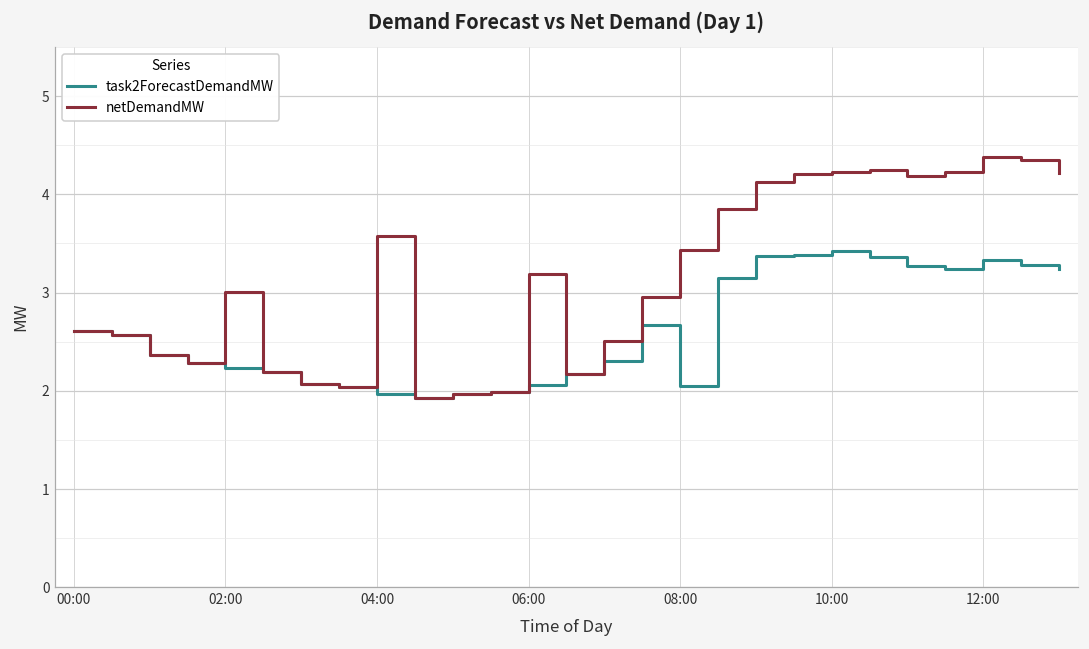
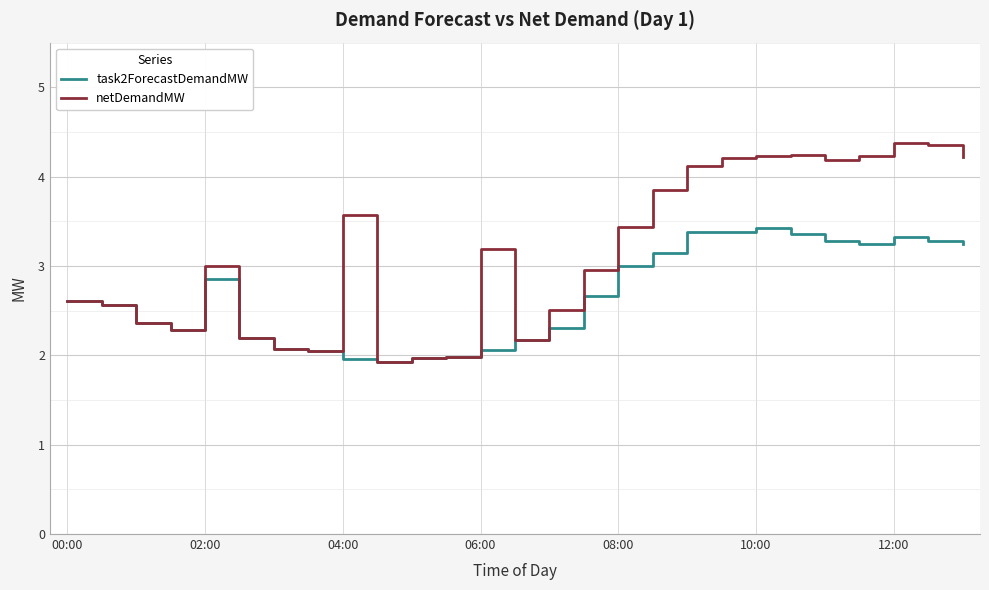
  {
    "task2ForecastDemandMW": {
-     "02:00": 2.2,
+     "02:00": 2.9,
      "04:00": 2.0,
      "06:00": 2.1,
-     "08:00": 2.1,
+     "08:00": 3.0,
      "10:00": 3.4,
      "12:00": 3.3
    },
    "netDemandMW": {
      "02:00": 3.0,
      "04:00": 3.6,
      "06:00": 3.2,
      "08:00": 3.4,
      "10:00": 4.2,
      "12:00": 4.4
    }
  }
